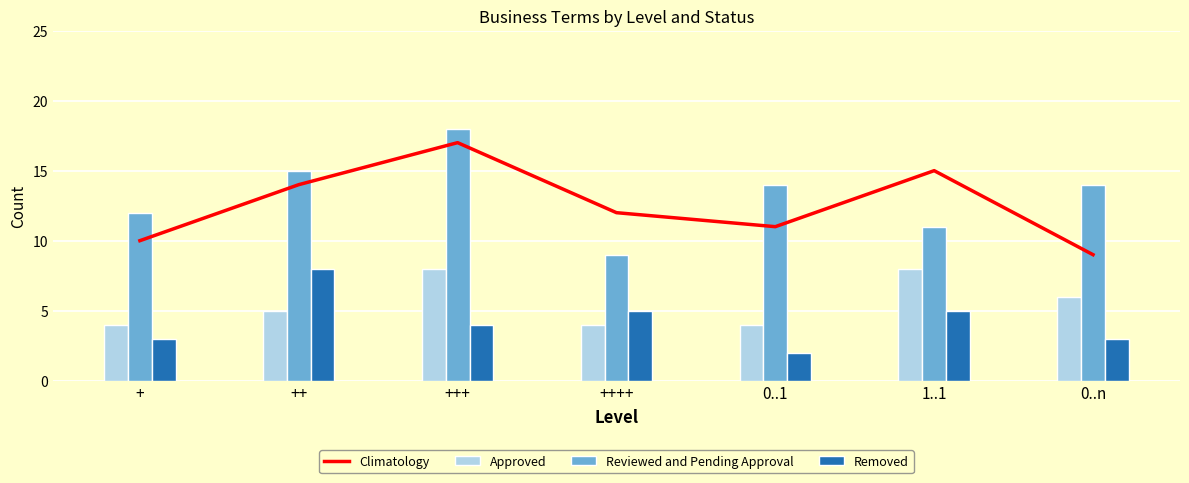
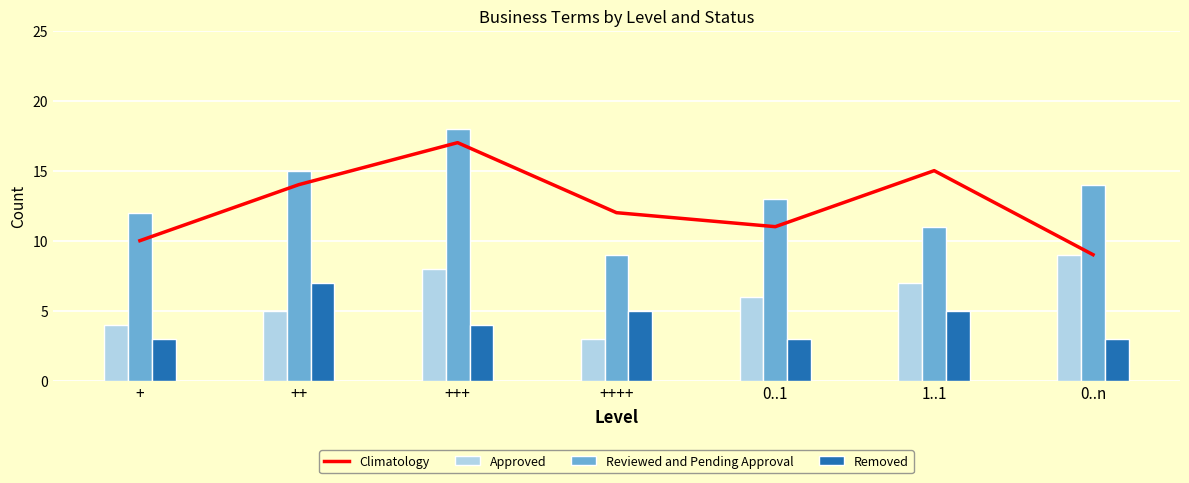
  {
    "Approved": {
      "+": 4,
      "++": 5,
      "+++": 8,
-     "++++": 4,
-     "0..1": 4,
-     "1..1": 8,
-     "0..n": 6
+     "++++": 3,
+     "0..1": 6,
+     "1..1": 7,
+     "0..n": 9
    },
    "Climatology": {
      "+": 10,
      "++": 14,
      "+++": 17,
      "++++": 12,
      "0..1": 11,
      "1..1": 15,
      "0..n": 9
    },
    "Reviewed and Pending Approval": {
      "+": 12,
      "++": 15,
      "+++": 18,
      "++++": 9,
-     "0..1": 14,
+     "0..1": 13,
      "1..1": 11,
      "0..n": 14
    },
    "Removed": {
      "+": 3,
-     "++": 8,
+     "++": 7,
      "+++": 4,
      "++++": 5,
-     "0..1": 2,
+     "0..1": 3,
      "1..1": 5,
      "0..n": 3
    }
  }
